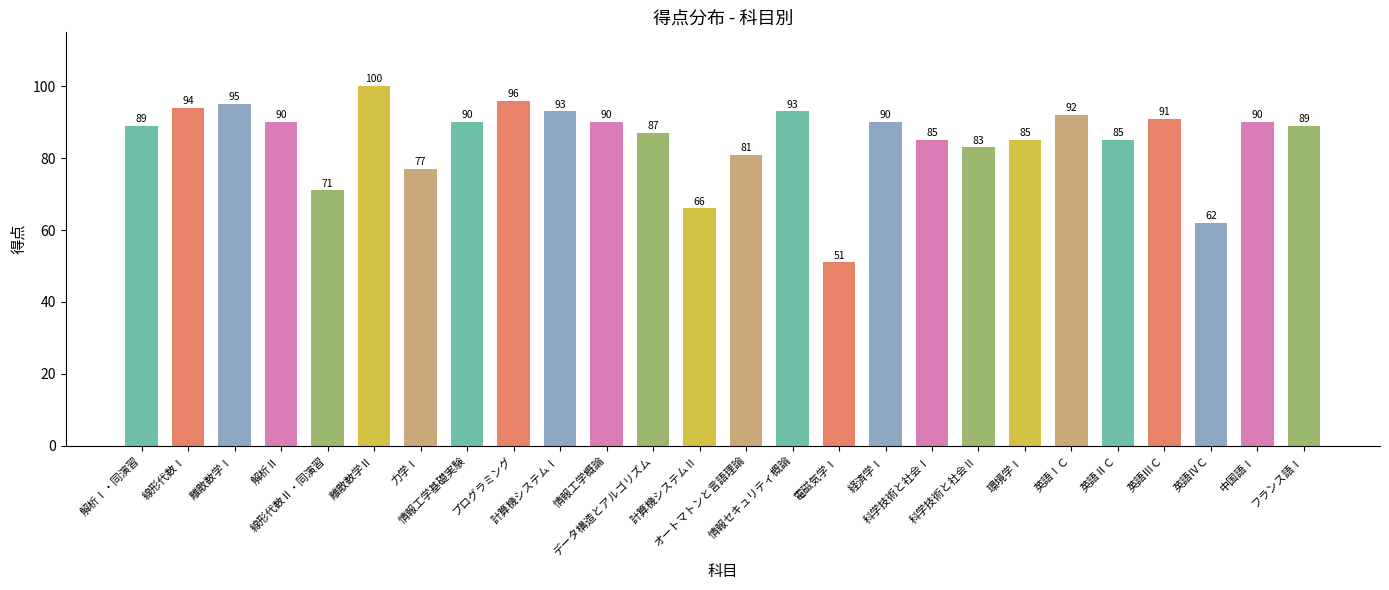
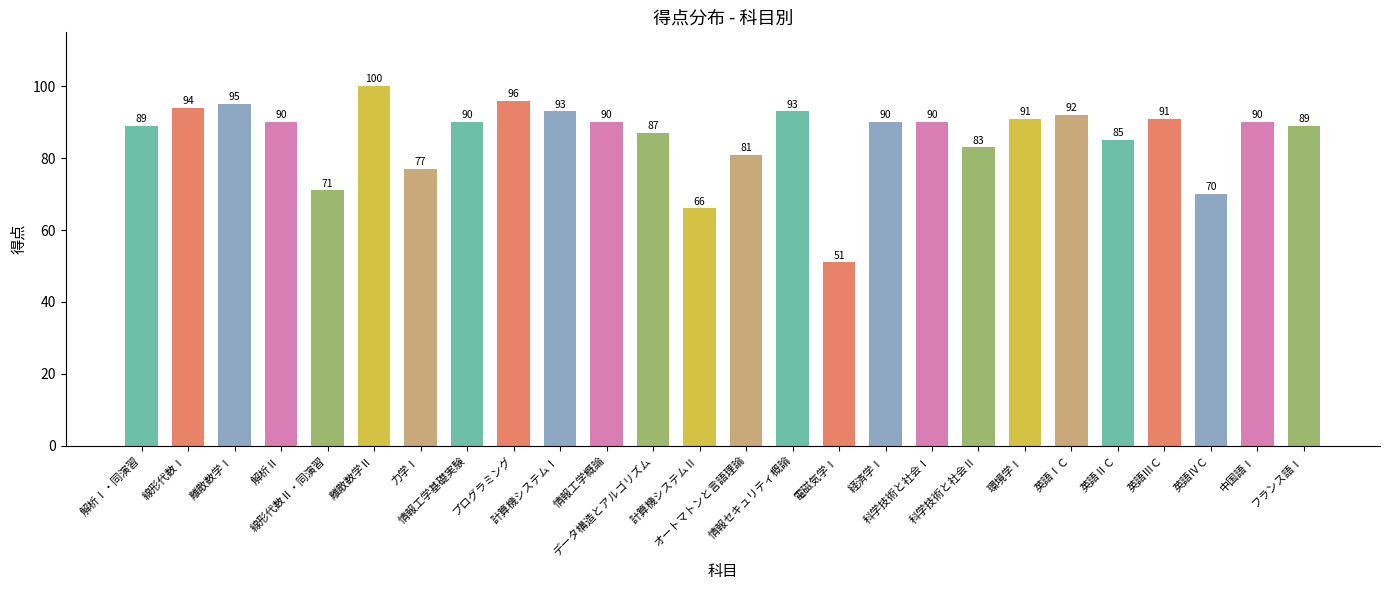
  {
    "解析Ⅰ・同演習": 89,
    "線形代数Ⅰ": 94,
    "離散数学Ⅰ": 95,
    "解析Ⅱ": 90,
    "線形代数Ⅱ・同演習": 71,
    "離散数学Ⅱ": 100,
    "力学Ⅰ": 77,
    "情報工学基礎実験": 90,
    "プログラミング": 96,
    "計算機システムⅠ": 93,
    "情報工学概論": 90,
    "データ構造とアルゴリズム": 87,
    "計算機システムⅡ": 66,
    "オートマトンと言語理論": 81,
    "情報セキュリティ概論": 93,
    "電磁気学Ⅰ": 51,
    "経済学Ⅰ": 90,
-   "科学技術と社会Ⅰ": 85,
+   "科学技術と社会Ⅰ": 90,
    "科学技術と社会Ⅱ": 83,
-   "環境学Ⅰ": 85,
+   "環境学Ⅰ": 91,
    "英語ⅠＣ": 92,
    "英語ⅡＣ": 85,
    "英語ⅢＣ": 91,
-   "英語ⅣＣ": 62,
+   "英語ⅣＣ": 70,
    "中国語Ⅰ": 90,
    "フランス語Ⅰ": 89
  }
